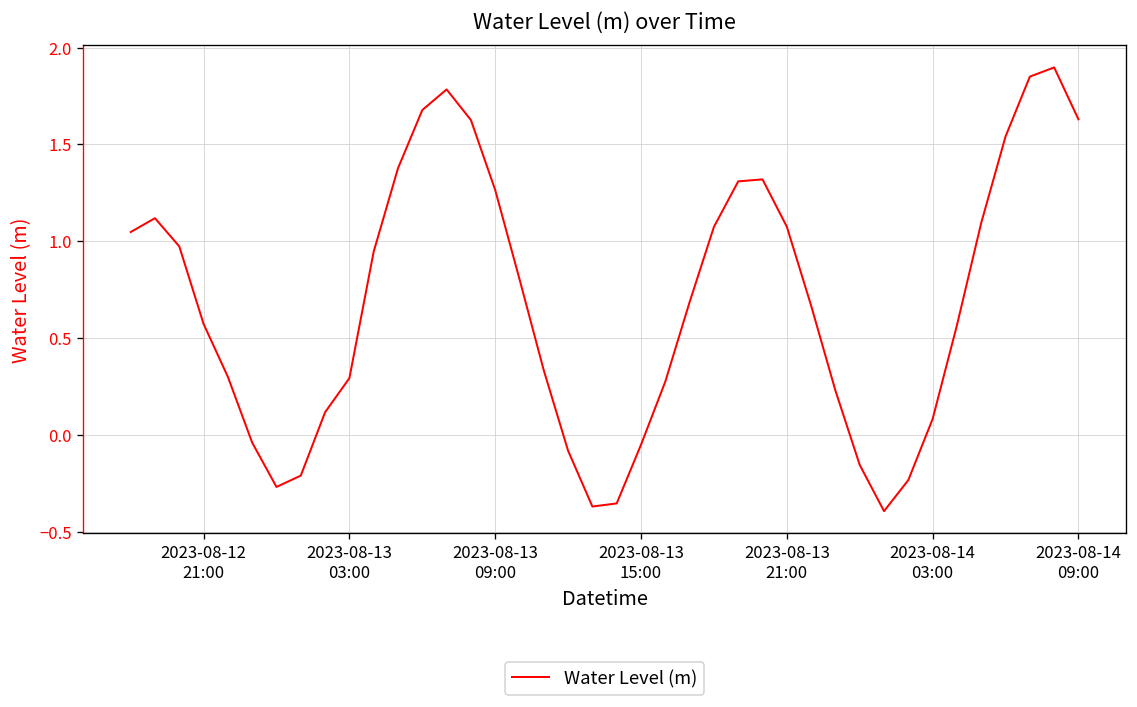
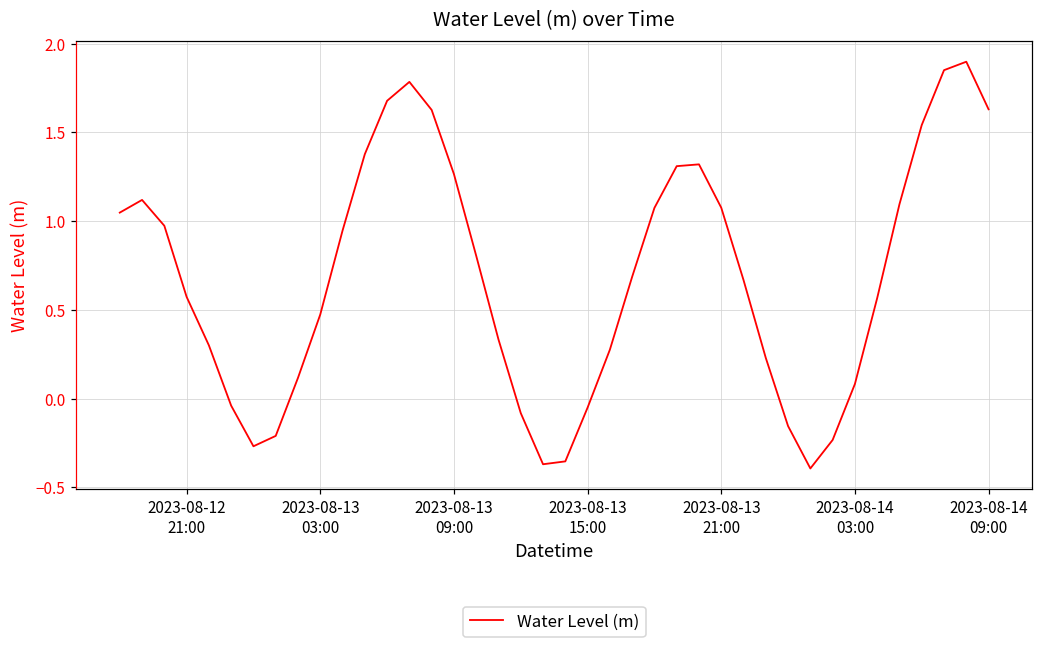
  {
    "2023-08-12 21:00": 0.57,
-   "2023-08-13 03:00": 0.29,
+   "2023-08-13 03:00": 0.47,
    "2023-08-13 09:00": 1.26,
    "2023-08-13 15:00": -0.05,
    "2023-08-13 21:00": 1.08,
    "2023-08-14 03:00": 0.08,
    "2023-08-14 09:00": 1.63
  }
